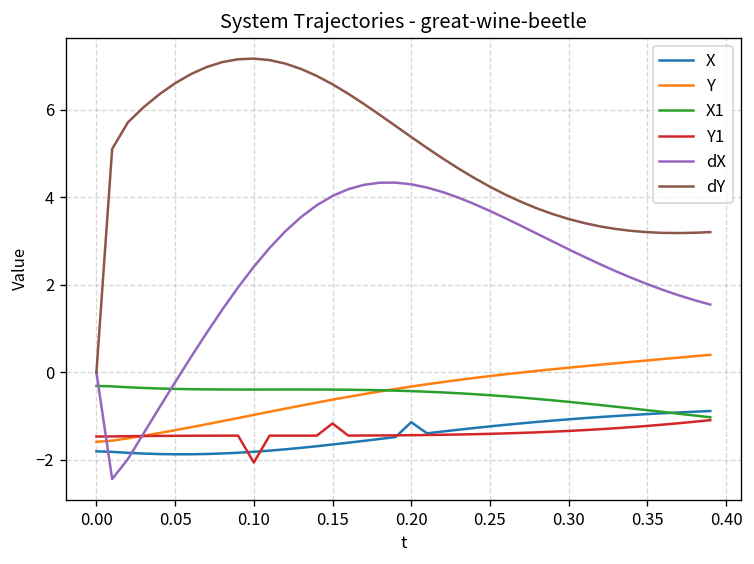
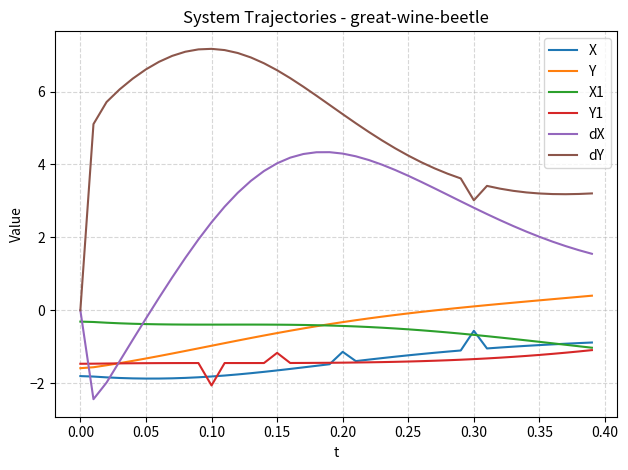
  {
    "X": {
      "0.00": -1.8,
      "0.05": -1.9,
      "0.10": -1.8,
      "0.15": -1.6,
      "0.20": -1.1,
      "0.25": -1.2,
-     "0.30": -1.1,
+     "0.30": -0.6,
      "0.35": -1.0
    },
    "Y": {
      "0.00": -1.6,
      "0.05": -1.3,
      "0.10": -1.0,
      "0.15": -0.6,
      "0.20": -0.3,
      "0.25": -0.1,
      "0.30": 0.1,
      "0.35": 0.3
    },
    "X1": {
      "0.00": -0.3,
      "0.05": -0.4,
      "0.10": -0.4,
      "0.15": -0.4,
      "0.20": -0.4,
      "0.25": -0.5,
      "0.30": -0.7,
      "0.35": -0.9
    },
    "Y1": {
      "0.00": -1.5,
      "0.05": -1.5,
      "0.10": -2.1,
      "0.15": -1.2,
      "0.20": -1.4,
      "0.25": -1.4,
      "0.30": -1.3,
      "0.35": -1.2
    },
    "dX": {
      "0.05": -0.2,
      "0.10": 2.4,
      "0.15": 4.0,
      "0.20": 4.3,
      "0.25": 3.7,
      "0.30": 2.8,
      "0.35": 2.0
    },
    "dY": {
      "0.05": 6.6,
      "0.10": 7.2,
      "0.15": 6.6,
      "0.20": 5.4,
      "0.25": 4.2,
-     "0.30": 3.5,
+     "0.30": 3.0,
      "0.35": 3.2
    }
  }
